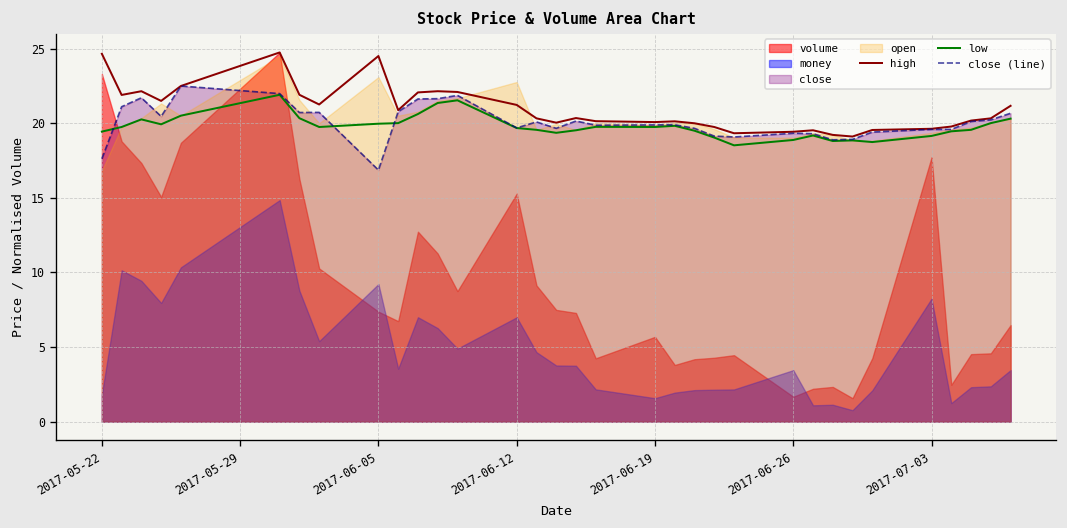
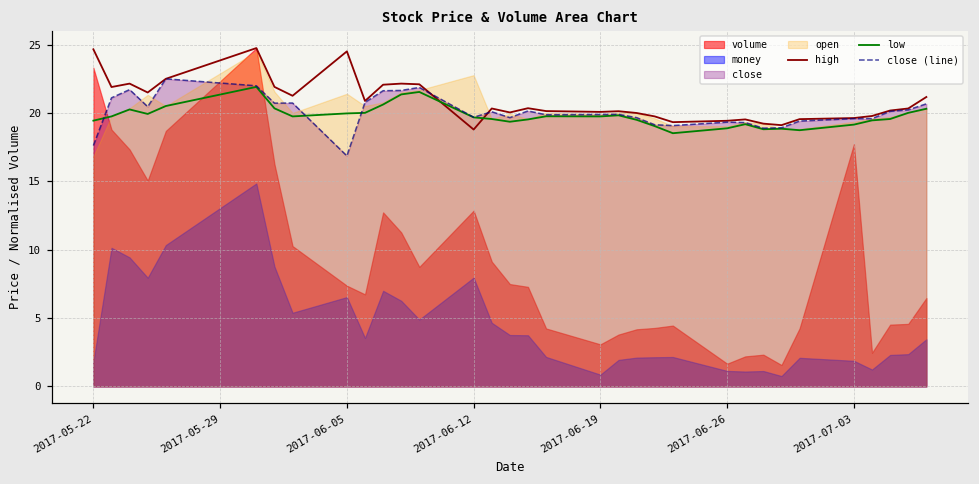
  {
    "high": {
      "2017-05-22": 24.7,
      "2017-06-05": 24.5,
-     "2017-06-12": 21.2
+     "2017-06-12": 18.8
    },
    "volume": {
      "2017-05-22": 23.3,
      "2017-06-05": 7.4,
-     "2017-06-12": 15.3,
-     "2017-06-19": 5.7,
+     "2017-06-12": 12.9,
+     "2017-06-19": 3.1,
      "2017-06-26": 1.7,
      "2017-07-03": 17.7
    },
    "low": {
      "2017-05-22": 19.5,
      "2017-06-05": 20.0,
      "2017-07-03": 19.2
    },
    "money": {
      "2017-05-22": 1.8,
-     "2017-06-05": 9.2,
-     "2017-06-12": 7.0,
-     "2017-06-19": 1.6,
-     "2017-06-26": 3.5,
-     "2017-07-03": 8.2
+     "2017-06-05": 6.5,
+     "2017-06-12": 8.0,
+     "2017-06-19": 0.9,
+     "2017-06-26": 1.1,
+     "2017-07-03": 1.9
    },
    "close": {
      "2017-05-22": 17.6,
      "2017-06-05": 16.9
    },
    "open": {
      "2017-05-22": 16.8,
-     "2017-06-05": 23.1,
+     "2017-06-05": 21.4,
      "2017-06-12": 22.8,
      "2017-07-03": 19.4
    }
  }
